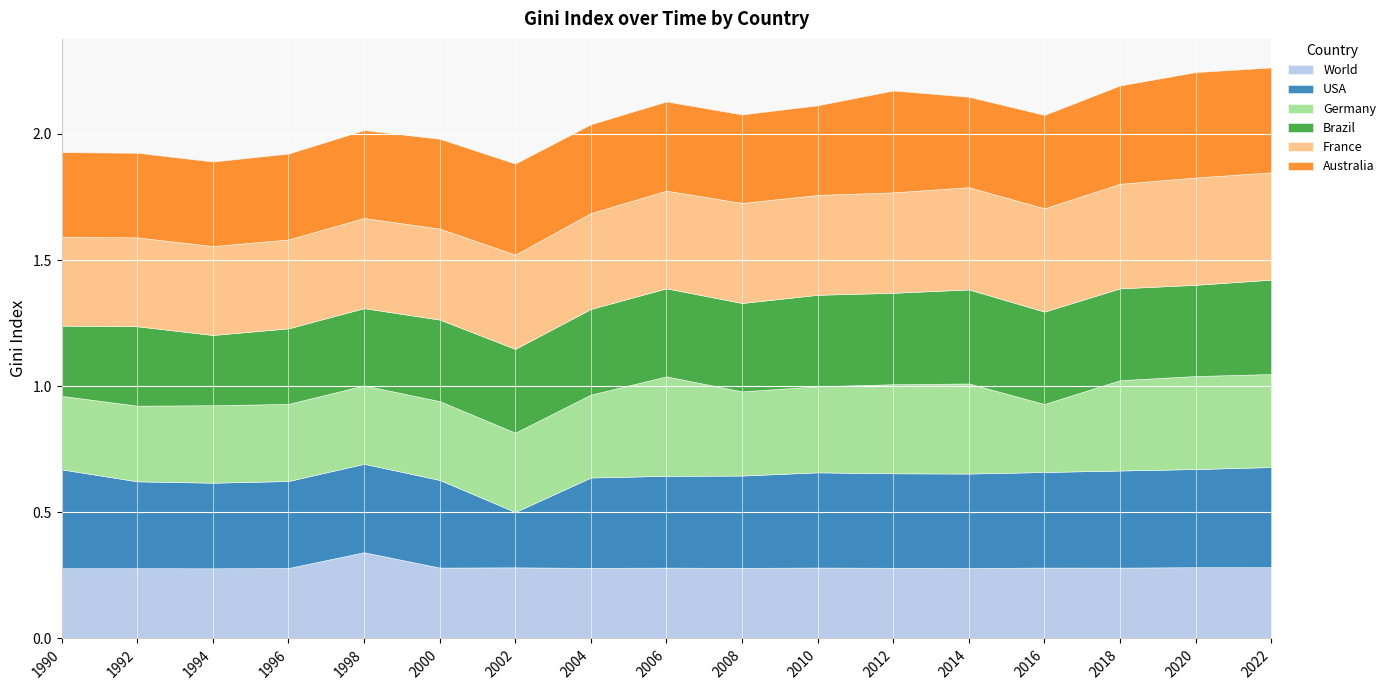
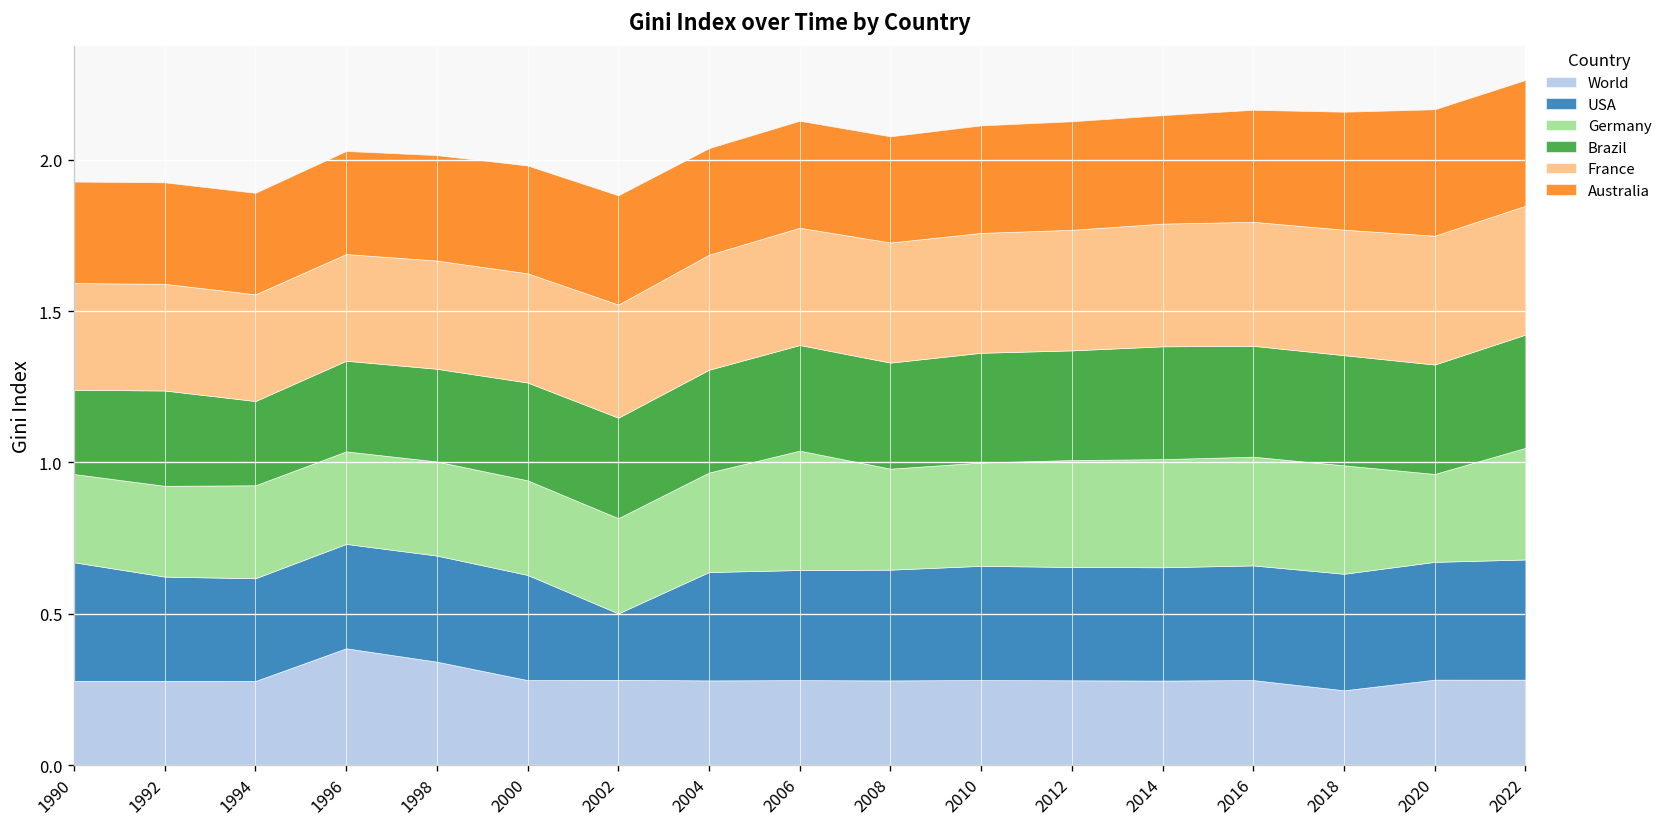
  {
    "World": {
      "1990": 0.28,
      "1992": 0.28,
      "1994": 0.28,
-     "1996": 0.28,
+     "1996": 0.39,
      "1998": 0.34,
      "2000": 0.28,
      "2002": 0.28,
      "2004": 0.28,
      "2006": 0.28,
      "2008": 0.28,
      "2010": 0.28,
      "2012": 0.28,
      "2014": 0.28,
      "2016": 0.28,
-     "2018": 0.28,
+     "2018": 0.25,
      "2020": 0.28,
      "2022": 0.28
    },
    "USA": {
      "1990": 0.39,
      "1992": 0.34,
      "1994": 0.34,
      "1996": 0.34,
      "1998": 0.35,
      "2000": 0.35,
      "2002": 0.22,
      "2004": 0.36,
      "2006": 0.36,
      "2008": 0.37,
      "2010": 0.38,
      "2012": 0.37,
      "2014": 0.37,
      "2016": 0.38,
      "2018": 0.38,
      "2020": 0.39,
      "2022": 0.40
    },
    "Germany": {
      "1990": 0.29,
      "1992": 0.30,
      "1994": 0.31,
      "1996": 0.31,
      "1998": 0.31,
      "2000": 0.31,
      "2002": 0.31,
      "2004": 0.33,
      "2006": 0.39,
      "2008": 0.33,
      "2010": 0.34,
      "2012": 0.35,
      "2014": 0.36,
-     "2016": 0.27,
+     "2016": 0.36,
      "2018": 0.36,
-     "2020": 0.37,
+     "2020": 0.29,
      "2022": 0.37
    },
    "Brazil": {
      "1990": 0.28,
      "1992": 0.31,
      "1994": 0.28,
      "1996": 0.30,
      "1998": 0.31,
      "2000": 0.32,
      "2002": 0.33,
      "2004": 0.34,
      "2006": 0.35,
      "2008": 0.35,
      "2010": 0.36,
      "2012": 0.36,
      "2014": 0.37,
      "2016": 0.37,
      "2018": 0.36,
      "2020": 0.36,
      "2022": 0.37
    },
    "France": {
      "1990": 0.35,
      "1992": 0.35,
      "1994": 0.35,
      "1996": 0.35,
      "1998": 0.36,
      "2000": 0.36,
      "2002": 0.37,
      "2004": 0.38,
      "2006": 0.39,
      "2008": 0.40,
      "2010": 0.40,
      "2012": 0.40,
      "2014": 0.41,
      "2016": 0.41,
      "2018": 0.41,
      "2020": 0.43,
      "2022": 0.43
    },
    "Australia": {
      "1990": 0.34,
      "1992": 0.34,
      "1994": 0.34,
      "1996": 0.34,
      "1998": 0.35,
      "2000": 0.36,
      "2002": 0.36,
      "2004": 0.35,
      "2006": 0.35,
      "2008": 0.35,
      "2010": 0.36,
-     "2012": 0.40,
+     "2012": 0.36,
      "2014": 0.36,
      "2016": 0.37,
      "2018": 0.39,
      "2020": 0.42,
      "2022": 0.42
    }
  }
